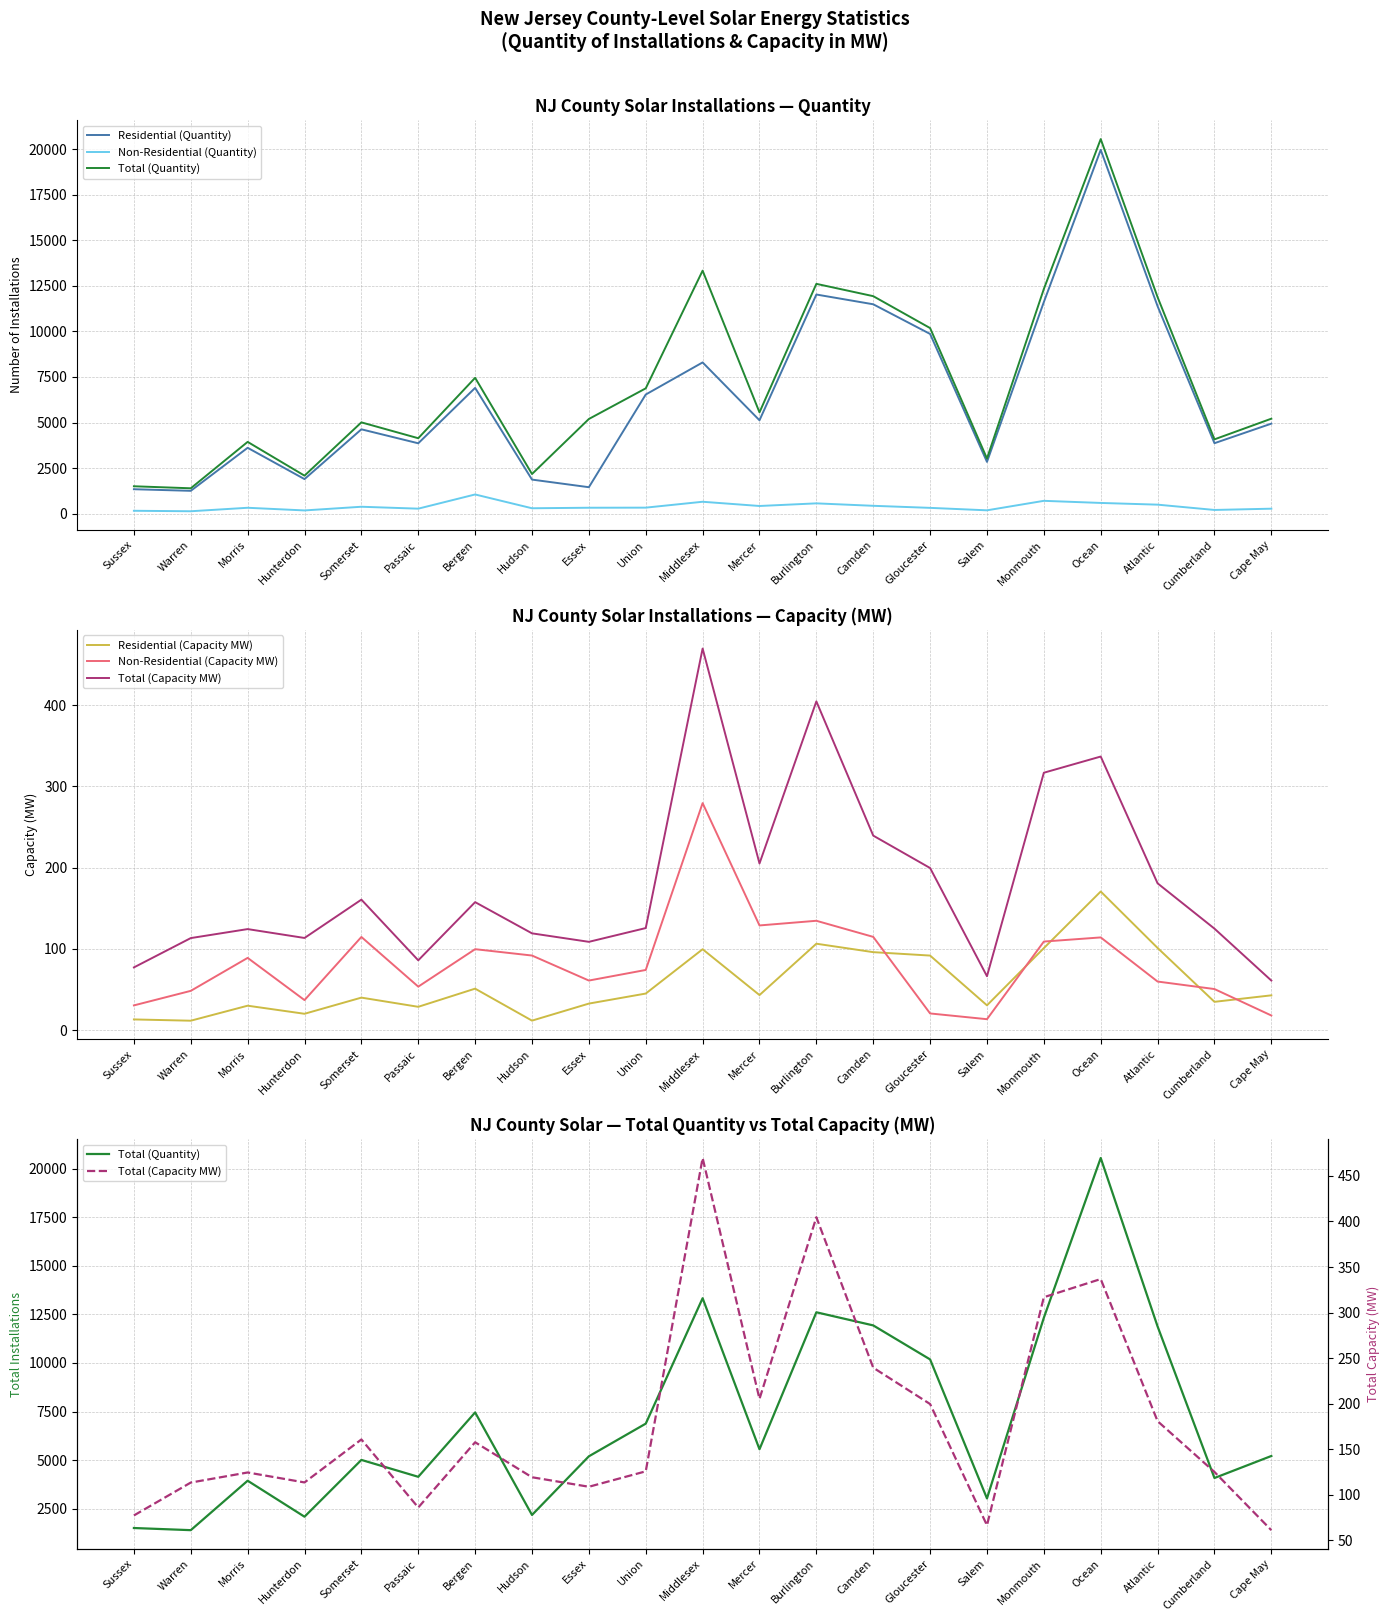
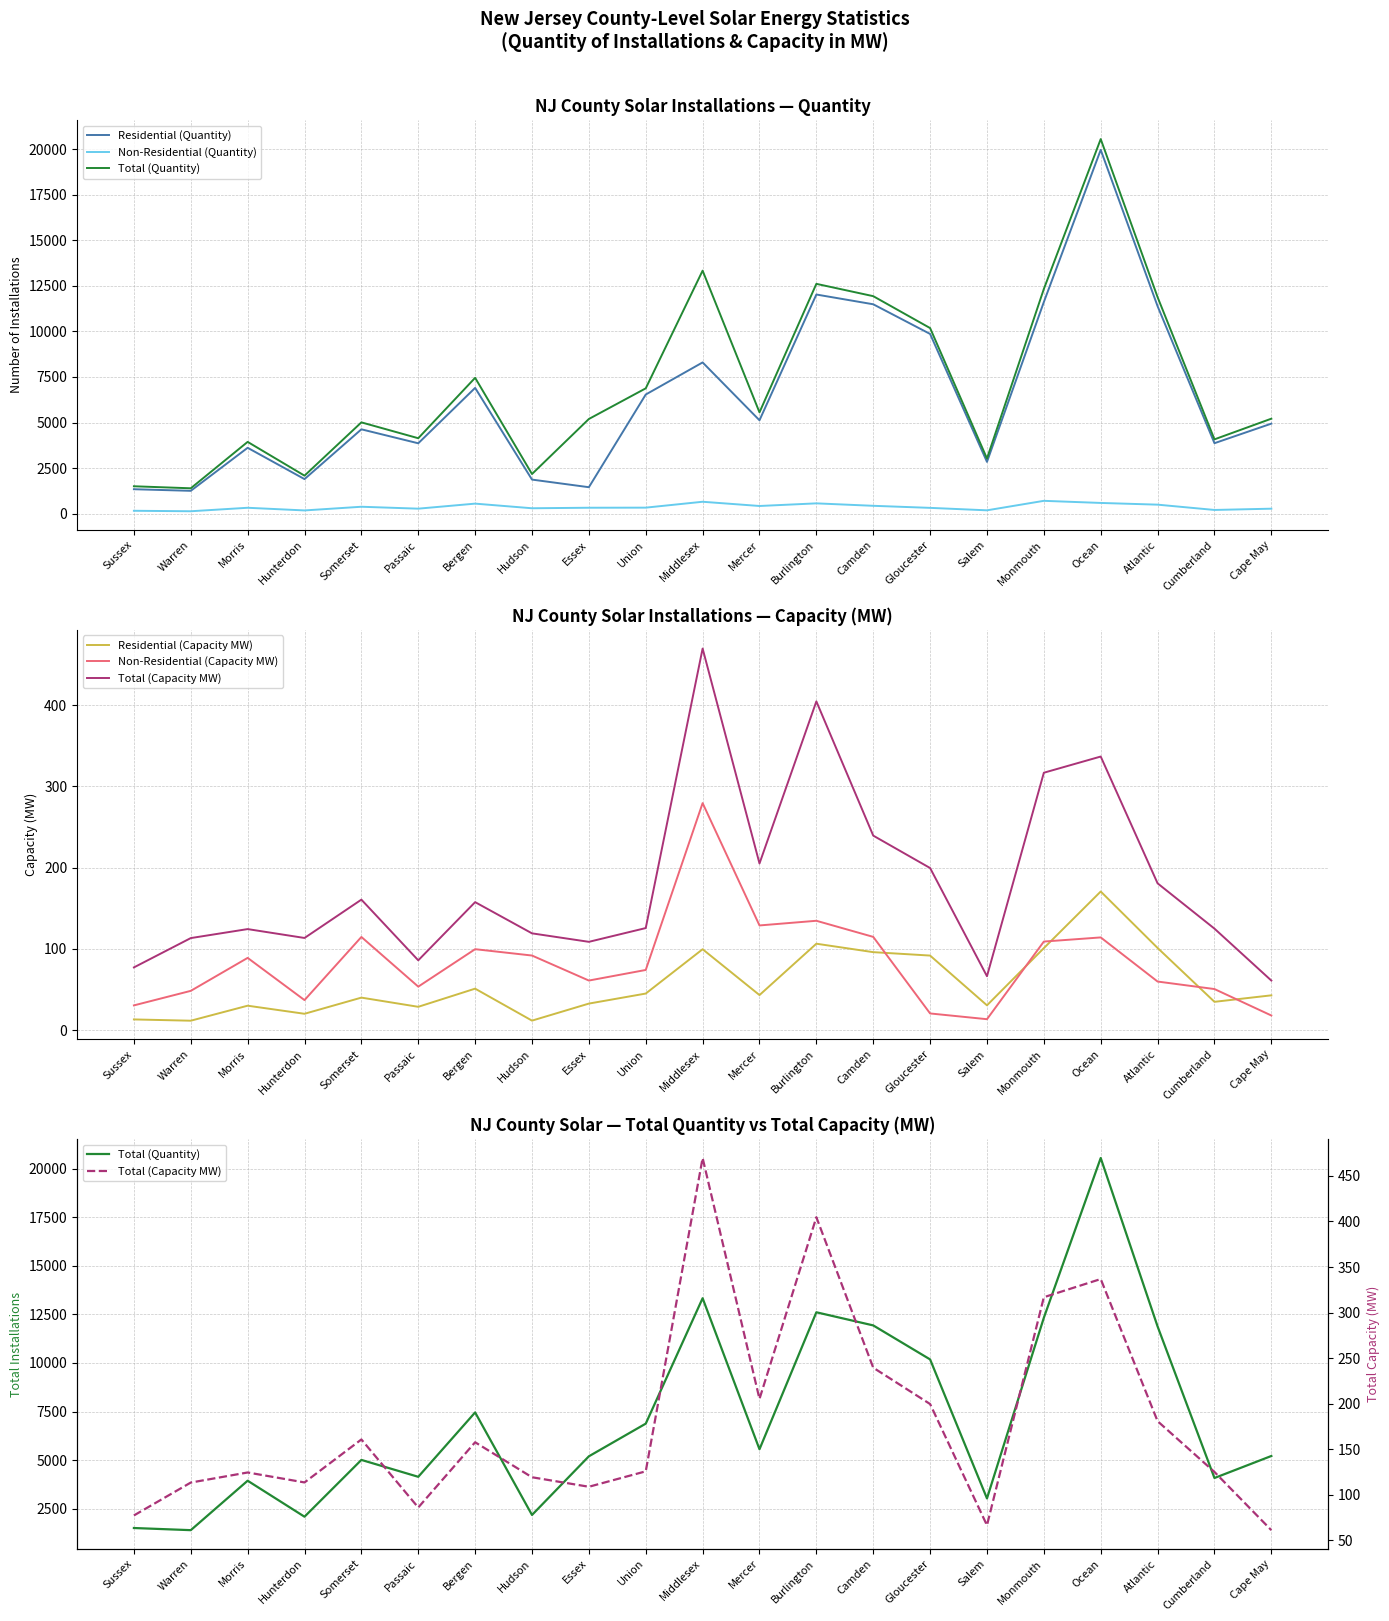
  {
    "NJ County Solar Installations — Quantity": {
      "Residential (Quantity)": {
        "Sussex": 1300,
        "Morris": 3600,
        "Hunterdon": 1900,
        "Somerset": 4600,
        "Passaic": 3900,
        "Bergen": 6900,
        "Hudson": 1900,
        "Essex": 1500,
        "Union": 6500,
        "Middlesex": 8300,
        "Mercer": 5100,
        "Burlington": 12000,
        "Camden": 11500,
        "Gloucester": 9900,
        "Salem": 2800,
        "Monmouth": 11600,
        "Ocean": 20000,
        "Atlantic": 11400,
        "Cumberland": 3900,
        "Cape May": 4900
      },
      "Non-Residential (Quantity)": {
        "Sussex": 200,
        "Warren": 100,
        "Morris": 300,
        "Hunterdon": 200,
        "Somerset": 400,
        "Passaic": 300,
-       "Bergen": 1100,
+       "Bergen": 500,
        "Hudson": 300,
        "Essex": 300,
        "Union": 300,
        "Middlesex": 700,
        "Mercer": 400,
        "Burlington": 600,
        "Camden": 400,
        "Gloucester": 300,
        "Salem": 200,
        "Monmouth": 700,
        "Ocean": 600,
        "Atlantic": 500,
        "Cumberland": 200,
        "Cape May": 300
      },
      "Total (Quantity)": {
        "Sussex": 1500,
        "Morris": 3900,
        "Hunterdon": 2100,
        "Somerset": 5000,
        "Passaic": 4100,
        "Bergen": 7500,
        "Hudson": 2200,
        "Essex": 5200,
        "Union": 6900,
        "Middlesex": 13300,
        "Mercer": 5600,
        "Burlington": 12600,
        "Camden": 11900,
        "Gloucester": 10200,
        "Salem": 3000,
        "Monmouth": 12300,
        "Ocean": 20600,
        "Atlantic": 11900,
        "Cumberland": 4100,
        "Cape May": 5200
      }
    },
    "NJ County Solar Installations — Capacity (MW)": {
      "Residential (Capacity MW)": {
        "Sussex": 10,
        "Warren": 10,
        "Morris": 30,
        "Hunterdon": 20,
        "Somerset": 40,
        "Passaic": 30,
        "Bergen": 50,
        "Hudson": 10,
        "Essex": 30,
        "Union": 50,
        "Middlesex": 100,
        "Mercer": 40,
        "Burlington": 110,
        "Camden": 100,
        "Gloucester": 90,
        "Salem": 30,
        "Monmouth": 100,
        "Ocean": 170,
        "Atlantic": 100,
        "Cumberland": 40,
        "Cape May": 40
      },
      "Non-Residential (Capacity MW)": {
        "Sussex": 30,
        "Warren": 50,
        "Morris": 90,
        "Hunterdon": 40,
        "Somerset": 110,
        "Passaic": 50,
        "Bergen": 100,
        "Hudson": 90,
        "Essex": 60,
        "Union": 70,
        "Middlesex": 280,
        "Mercer": 130,
        "Burlington": 130,
        "Camden": 110,
        "Gloucester": 20,
        "Salem": 10,
        "Monmouth": 110,
        "Ocean": 110,
        "Atlantic": 60,
        "Cumberland": 50,
        "Cape May": 20
      },
      "Total (Capacity MW)": {
        "Sussex": 80,
        "Warren": 110,
        "Morris": 120,
        "Hunterdon": 110,
        "Somerset": 160,
        "Passaic": 90,
        "Bergen": 160,
        "Hudson": 120,
        "Essex": 110,
        "Union": 130,
        "Middlesex": 470,
        "Mercer": 210,
        "Burlington": 400,
        "Camden": 240,
        "Gloucester": 200,
        "Salem": 70,
        "Monmouth": 320,
        "Ocean": 340,
        "Atlantic": 180,
        "Cumberland": 130,
        "Cape May": 60
      }
    }
  }
